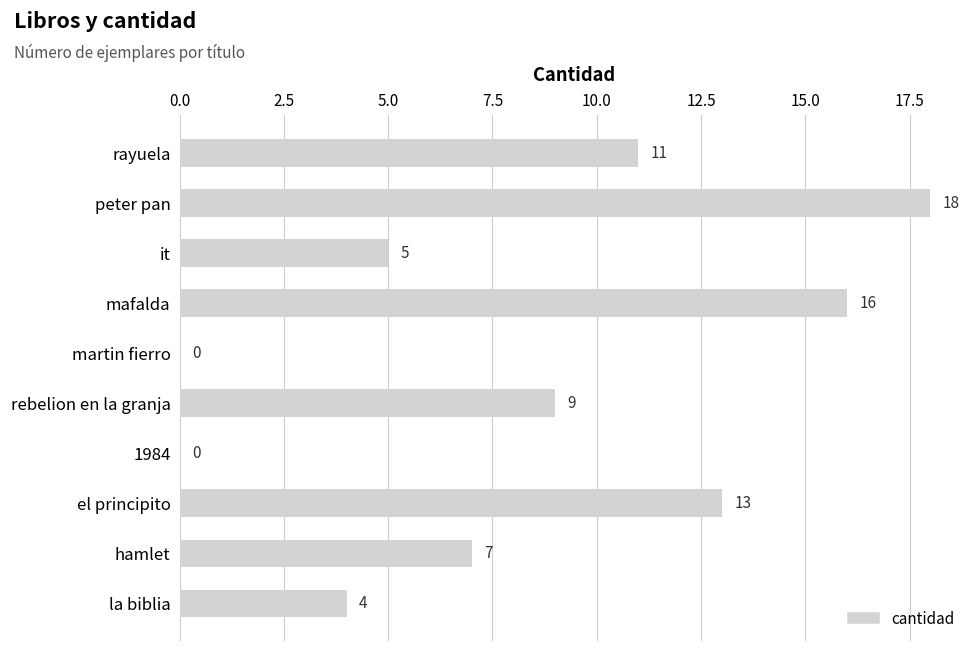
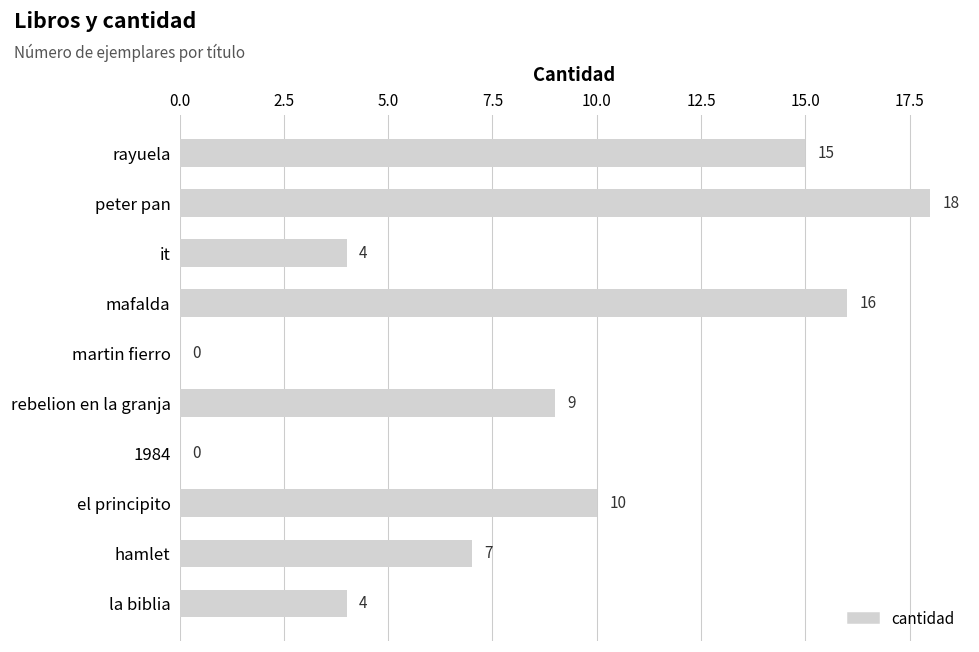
  {
-   "rayuela": 11,
+   "rayuela": 15,
    "peter pan": 18,
-   "it": 5,
+   "it": 4,
    "mafalda": 16,
    "martin fierro": 0,
    "rebelion en la granja": 9,
    "1984": 0,
-   "el principito": 13,
+   "el principito": 10,
    "hamlet": 7,
    "la biblia": 4
  }
